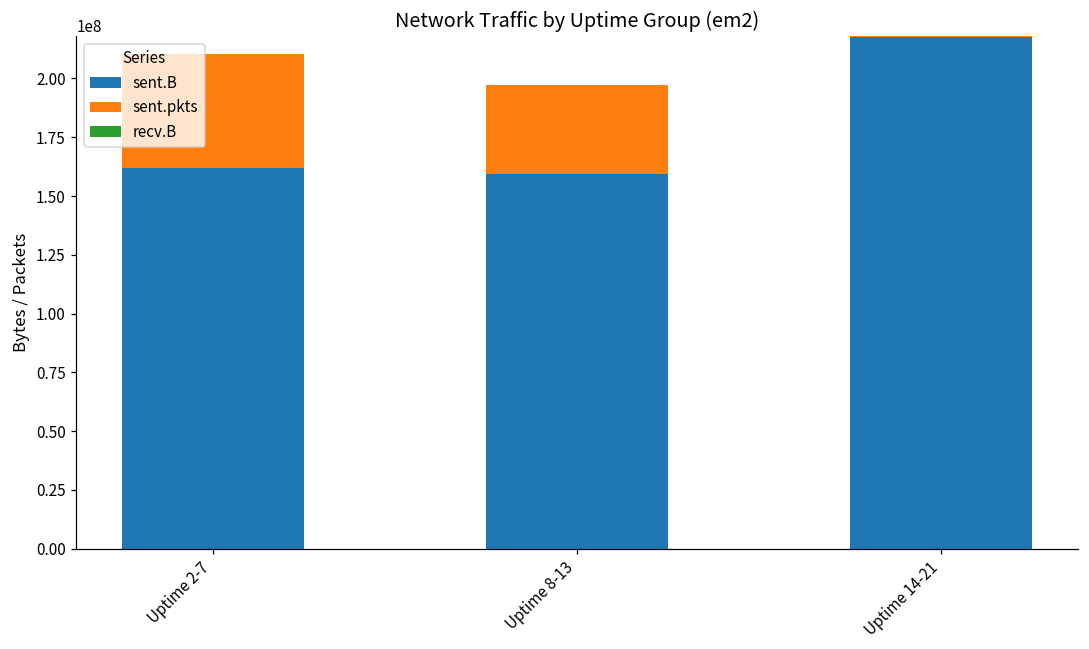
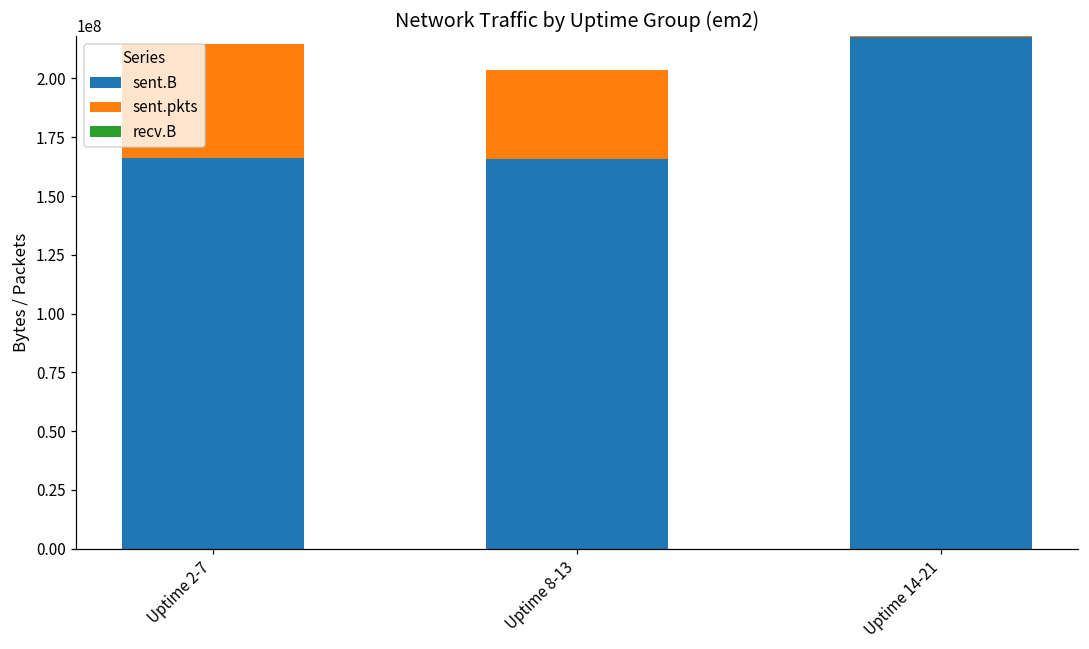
  {
    "sent.B": {
-     "Uptime 2-7": 162000000,
-     "Uptime 8-13": 159000000,
+     "Uptime 2-7": 166000000,
+     "Uptime 8-13": 166000000,
      "Uptime 14-21": 218000000
    },
    "recv.B": {
      "Uptime 14-21": 0
    }
  }
